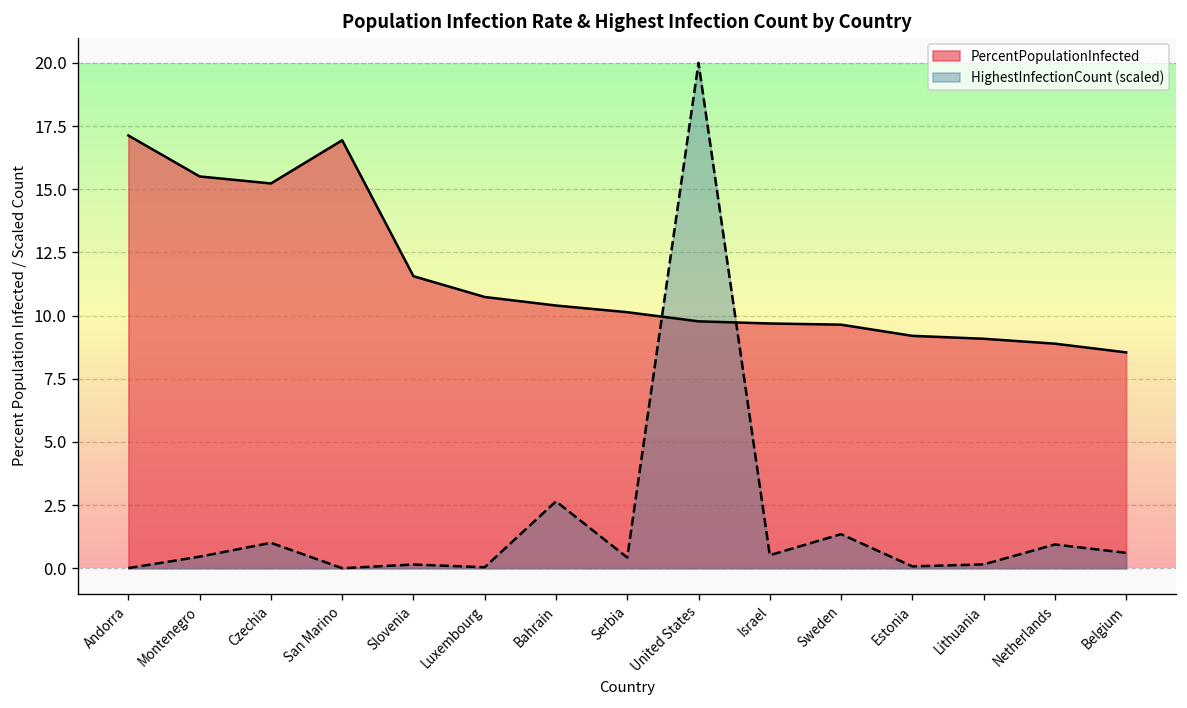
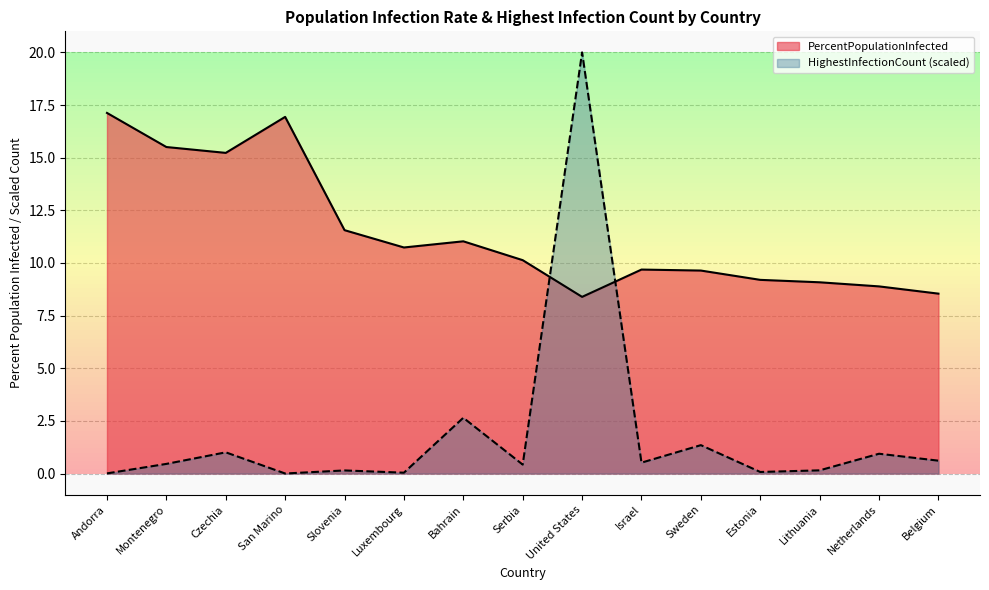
  {
    "PercentPopulationInfected": {
      "Andorra": 17.1,
      "Montenegro": 15.5,
      "Czechia": 15.2,
      "San Marino": 16.9,
      "Slovenia": 11.6,
      "Luxembourg": 10.7,
-     "Bahrain": 10.4,
+     "Bahrain": 11.0,
      "Serbia": 10.1,
-     "United States": 9.8,
+     "United States": 8.4,
      "Israel": 9.7,
      "Sweden": 9.6,
      "Estonia": 9.2,
      "Lithuania": 9.1,
      "Netherlands": 8.9,
      "Belgium": 8.5
    },
    "HighestInfectionCount (scaled)": {
      "Andorra": 0.0,
      "Montenegro": 0.5,
      "Czechia": 1.0,
      "San Marino": 0.0,
      "Slovenia": 0.1,
      "Luxembourg": 0.0,
      "Bahrain": 2.6,
      "Serbia": 0.4,
      "United States": 20.0,
      "Israel": 0.5,
      "Sweden": 1.3,
      "Estonia": 0.1,
      "Lithuania": 0.2,
      "Netherlands": 0.9,
      "Belgium": 0.6
    }
  }
